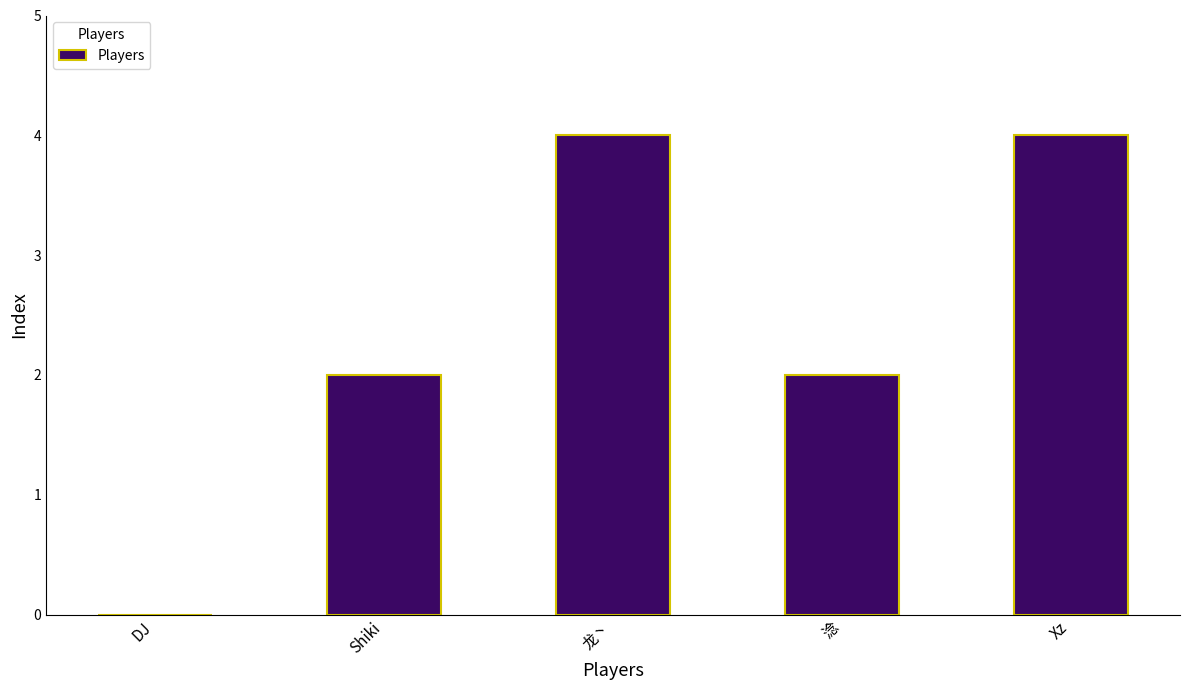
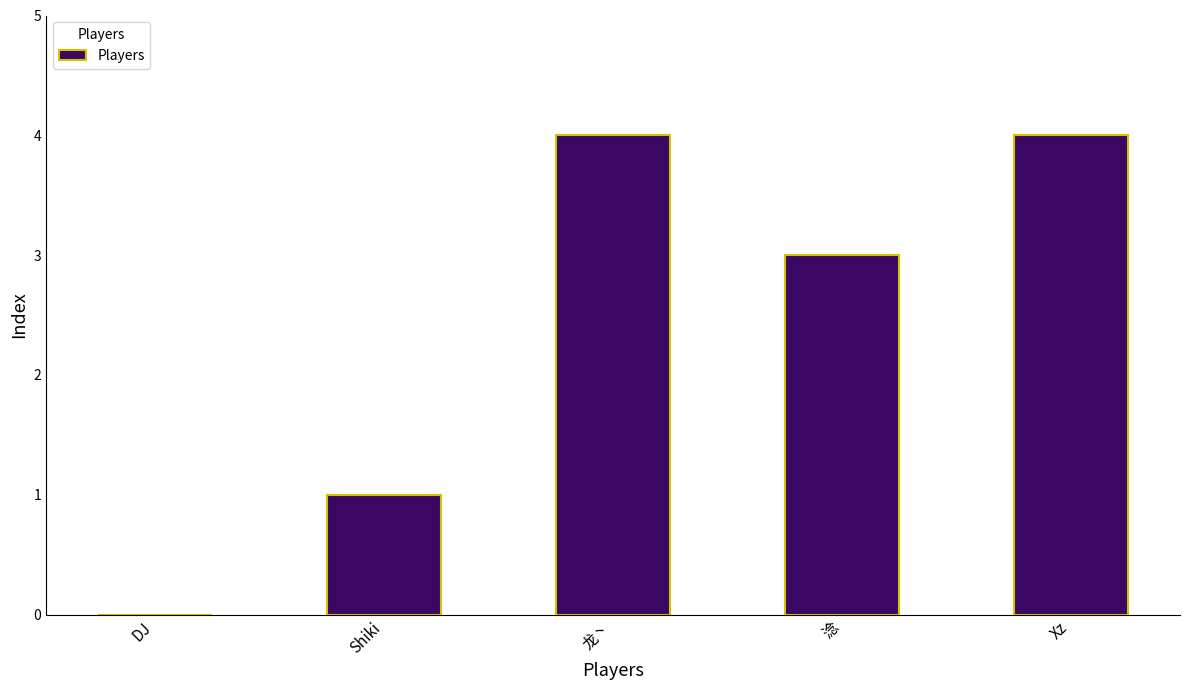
  {
    "DJ": 0,
-   "Shiki": 2,
+   "Shiki": 1,
    "龙丶": 4,
-   "淰": 2,
+   "淰": 3,
    "Xz": 4
  }
